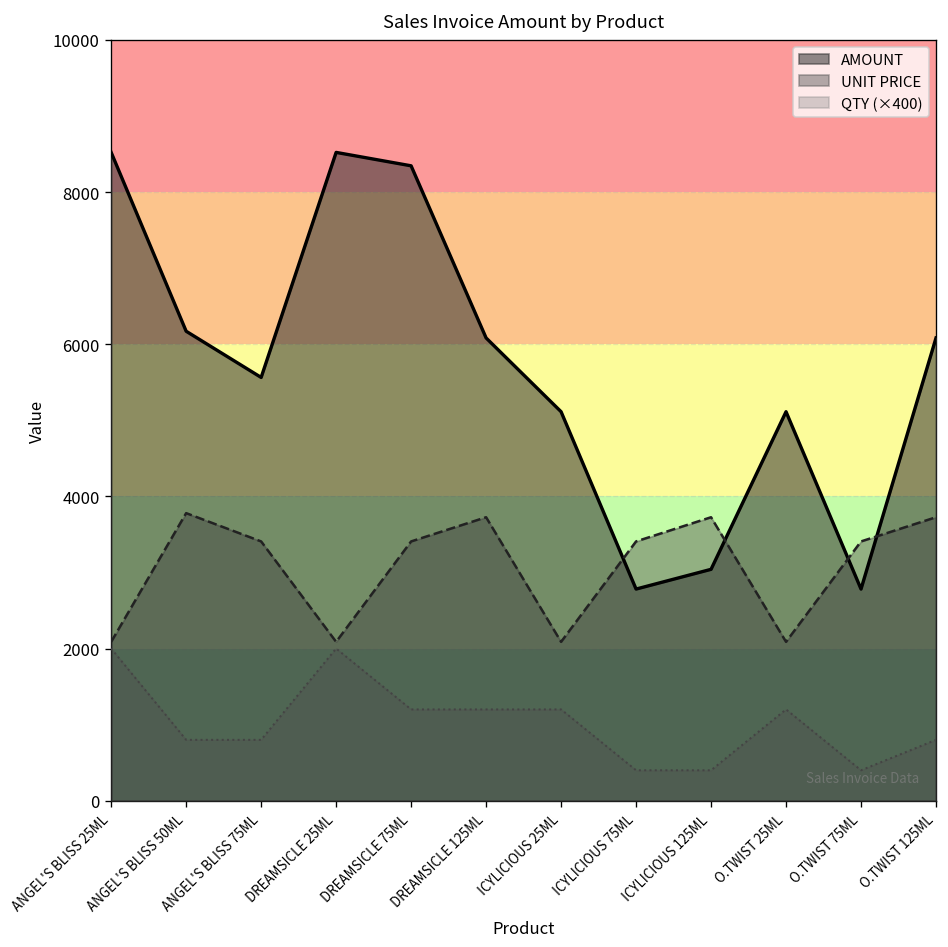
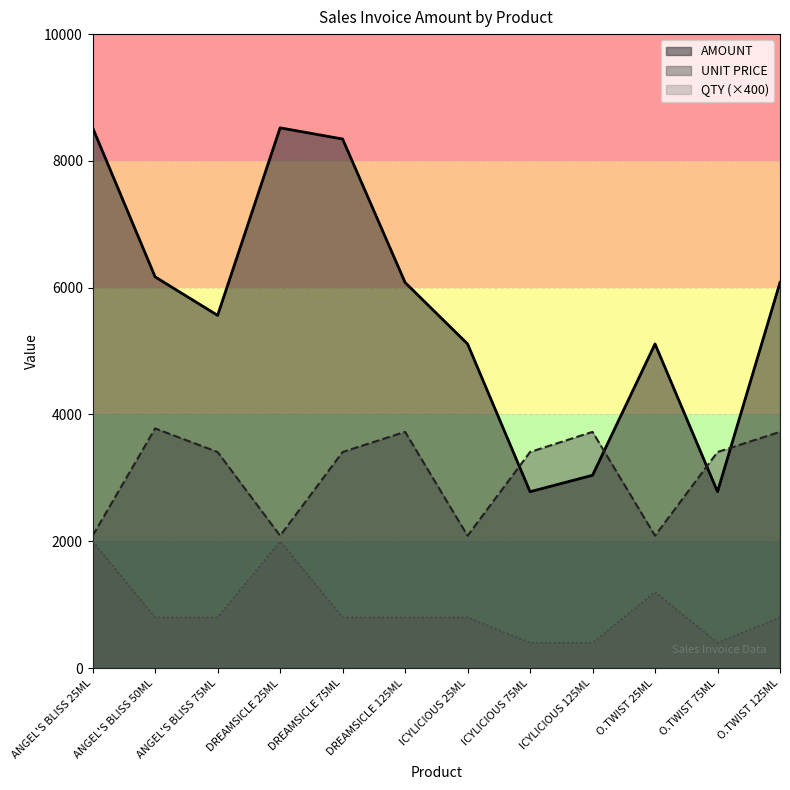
  {
    "QTY (×400)": {
      "ANGEL'S BLISS 25ML": 2000,
      "ANGEL'S BLISS 50ML": 800,
      "ANGEL'S BLISS 75ML": 800,
      "DREAMSICLE 25ML": 2000,
-     "DREAMSICLE 75ML": 1200,
-     "DREAMSICLE 125ML": 1200,
-     "ICYLICIOUS 25ML": 1200,
+     "DREAMSICLE 75ML": 800,
+     "DREAMSICLE 125ML": 800,
+     "ICYLICIOUS 25ML": 800,
      "ICYLICIOUS 75ML": 400,
      "ICYLICIOUS 125ML": 400,
      "O.TWIST 25ML": 1200,
      "O.TWIST 75ML": 400,
      "O.TWIST 125ML": 800
    }
  }
